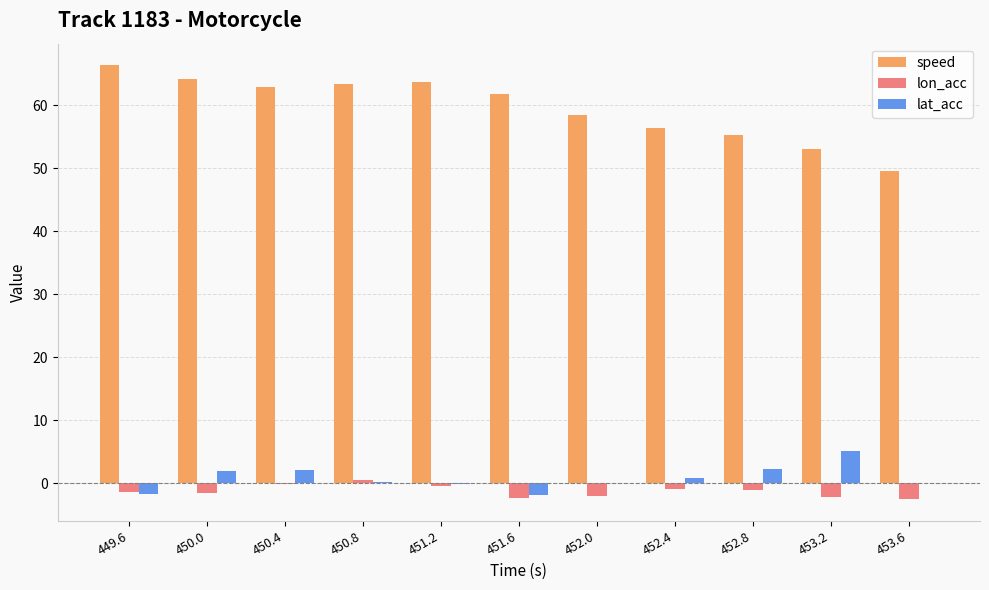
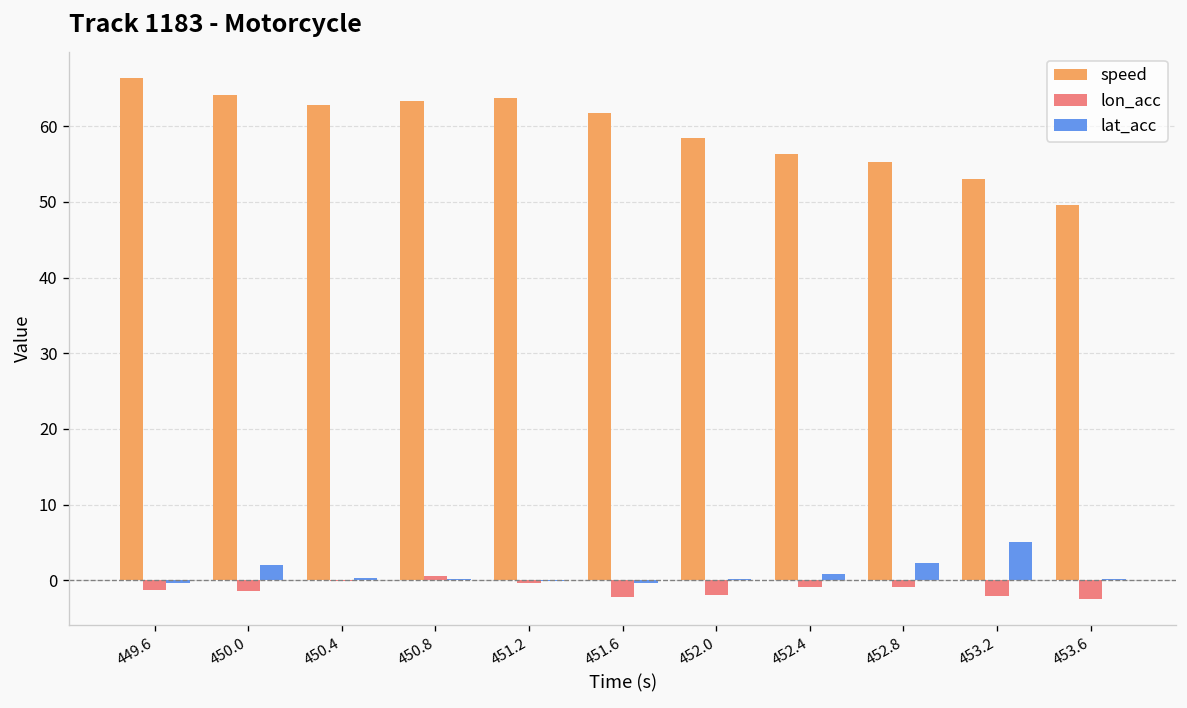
  {
    "lat_acc": {
-     "449.6": -2,
+     "449.6": 0,
      "450.0": 2,
-     "450.4": 2,
-     "451.6": -2,
+     "450.4": 0,
+     "451.6": 0,
      "452.4": 1,
      "452.8": 2,
      "453.2": 5
    }
  }
